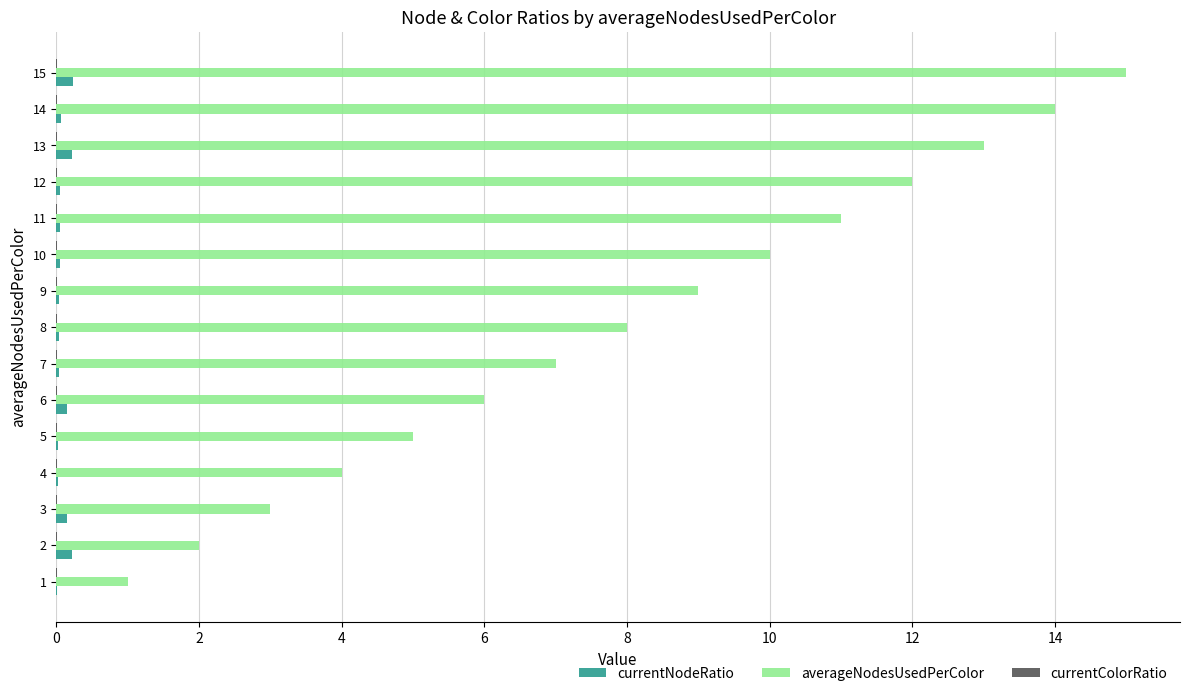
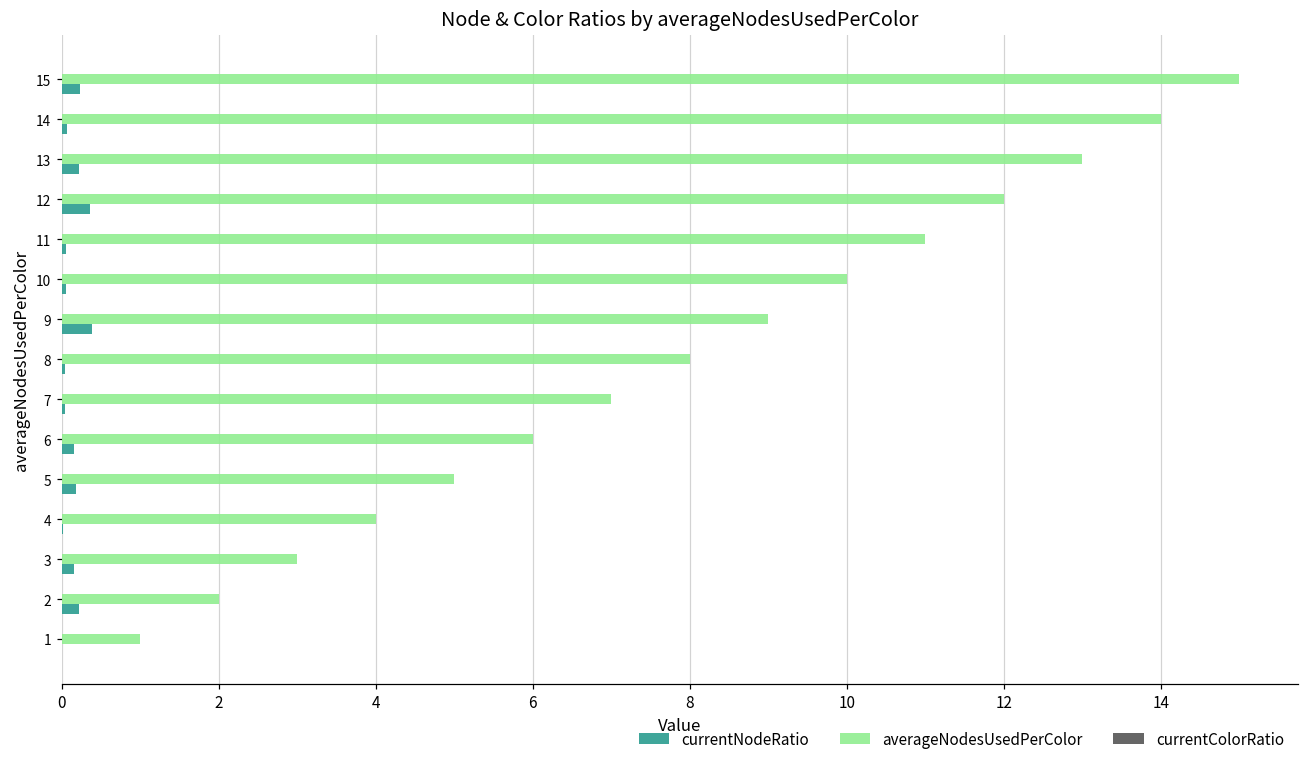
  {
    "currentNodeRatio": {
      "15": 0.2,
      "14": 0.1,
      "13": 0.2,
-     "12": 0.1,
+     "12": 0.4,
      "11": 0.1,
      "10": 0.0,
-     "9": 0.0,
+     "9": 0.4,
      "8": 0.0,
      "6": 0.1,
-     "5": 0.0,
+     "5": 0.2,
      "3": 0.2,
      "2": 0.2
    },
    "averageNodesUsedPerColor": {
      "15": 15.0,
      "14": 14.0,
      "13": 13.0,
      "12": 12.0,
      "11": 11.0,
      "10": 10.0,
      "9": 9.0,
      "8": 8.0,
      "7": 7.0,
      "6": 6.0,
      "5": 5.0,
      "4": 4.0,
      "3": 3.0,
      "2": 2.0,
      "1": 1.0
    }
  }
